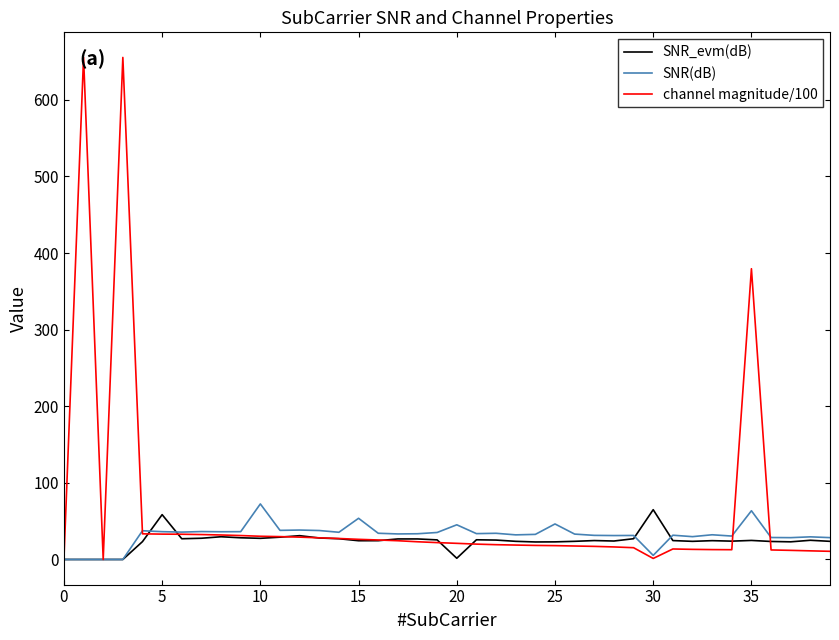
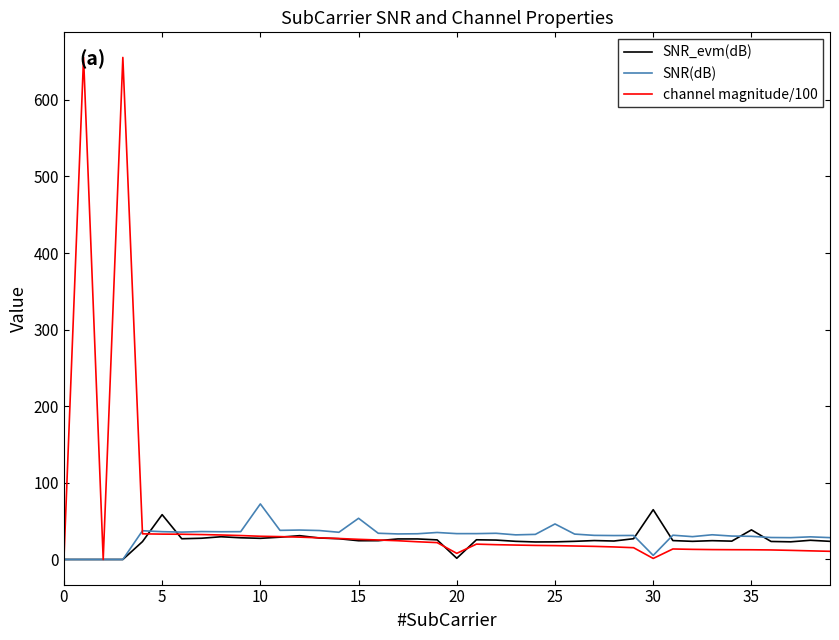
  {
    "SNR_evm(dB)": {
      "5": 60,
      "20": 0,
      "25": 20,
      "30": 70,
-     "35": 20
+     "35": 40
    },
    "SNR(dB)": {
      "10": 70,
      "15": 50,
-     "20": 50,
+     "20": 30,
      "25": 50,
      "30": 10,
-     "35": 60
+     "35": 30
    },
    "channel magnitude/100": {
-     "20": 20,
+     "20": 10,
      "25": 20,
      "30": 0,
-     "35": 380
+     "35": 10
    }
  }
